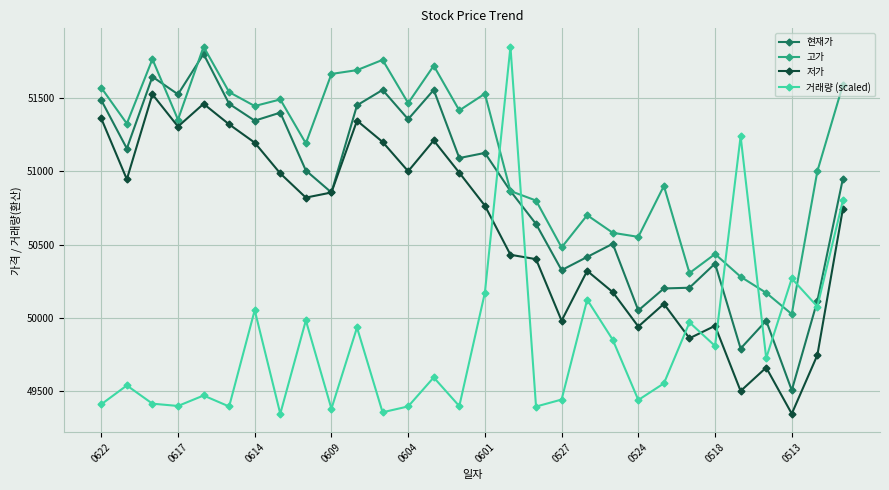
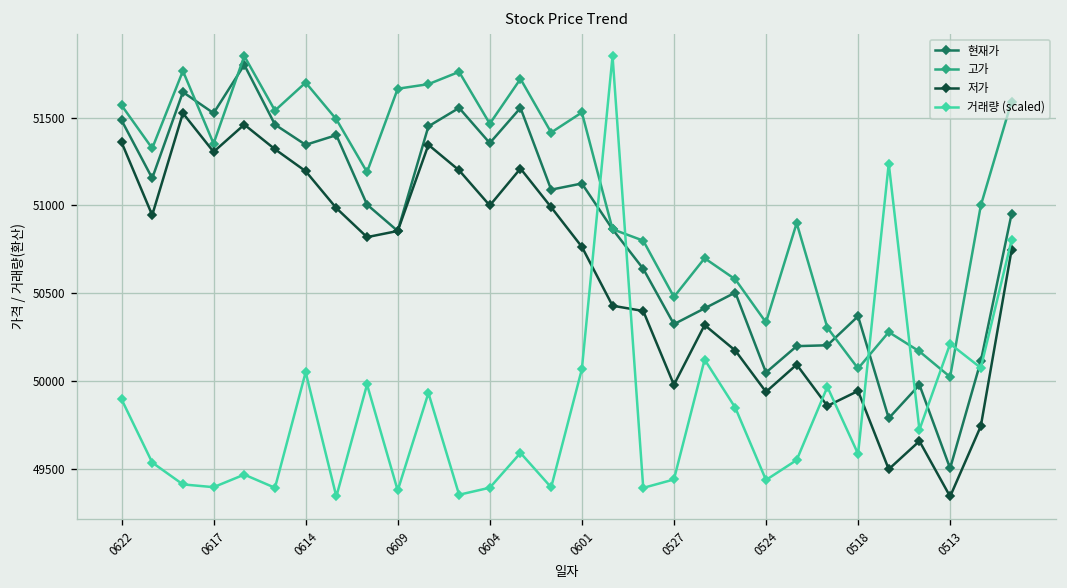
  {
    "고가": {
      "0622": 51570,
      "0617": 51350,
-     "0614": 51450,
+     "0614": 51700,
      "0609": 51660,
      "0604": 51470,
      "0601": 51530,
      "0527": 50480,
-     "0524": 50550,
-     "0518": 50440,
+     "0524": 50340,
+     "0518": 50070,
      "0513": 50030
    },
    "거래량 (scaled)": {
-     "0622": 49410,
+     "0622": 49900,
      "0617": 49400,
      "0614": 50050,
      "0609": 49380,
      "0604": 49390,
-     "0601": 50170,
+     "0601": 50070,
      "0527": 49440,
      "0524": 49440,
-     "0518": 49810,
-     "0513": 50270
+     "0518": 49590,
+     "0513": 50210
    }
  }
